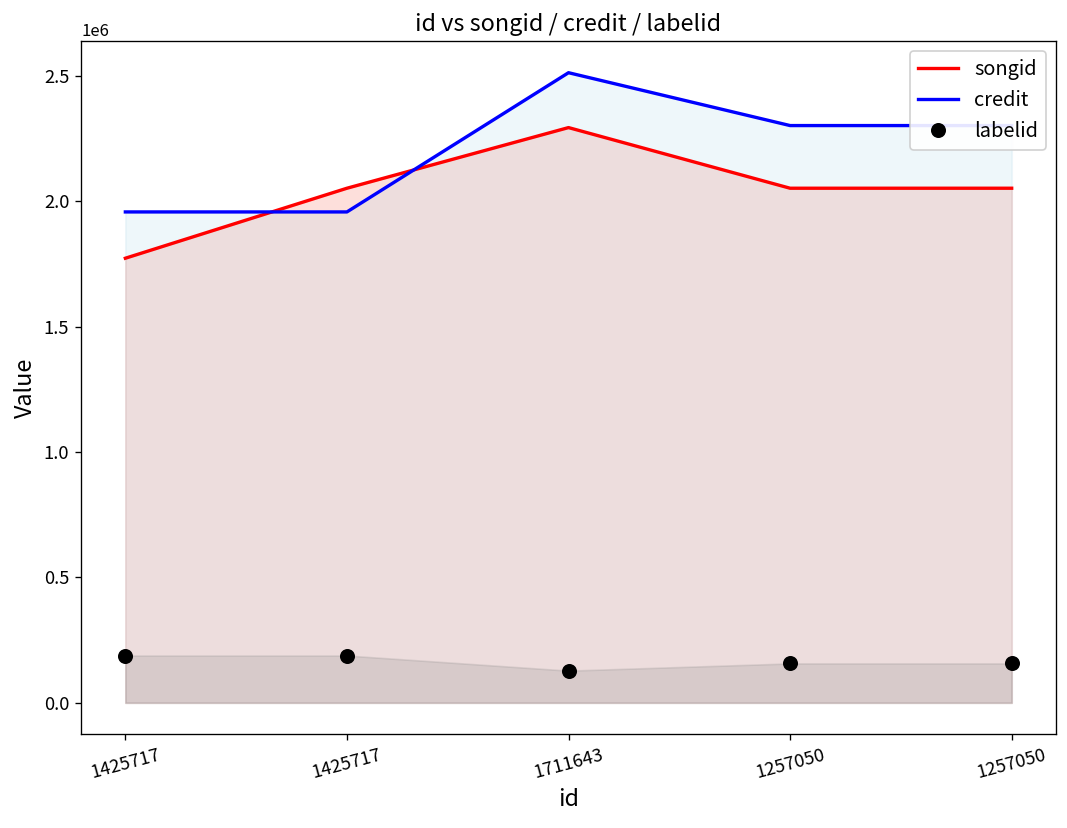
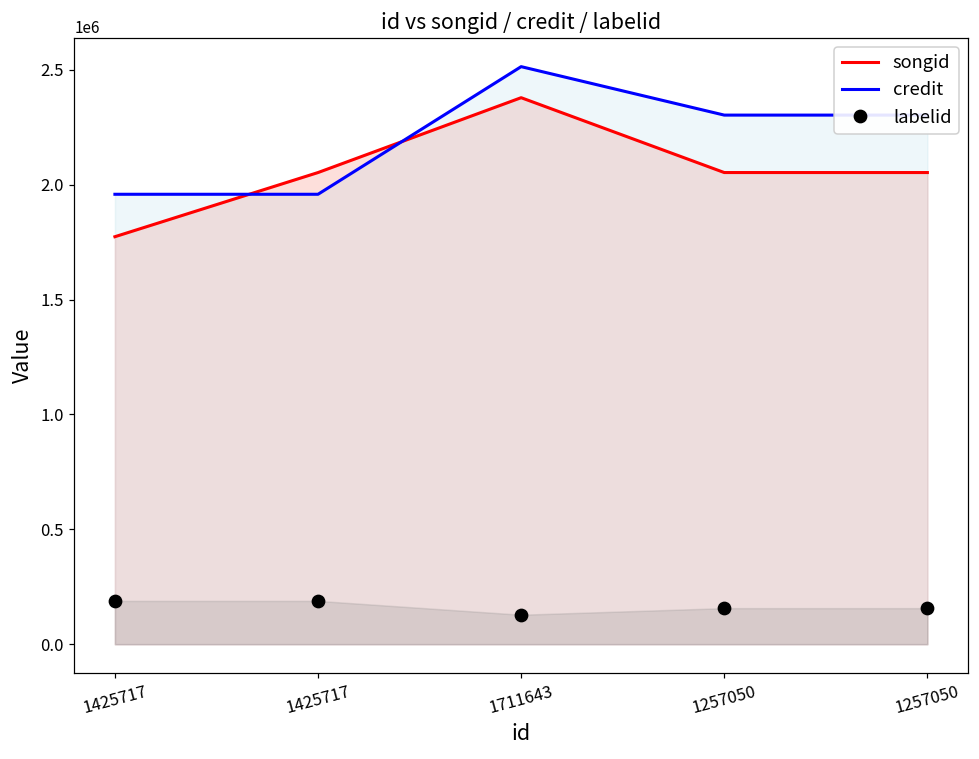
  {
    "songid": {
-     "1711643": 2290000
+     "1711643": 2380000
    },
    "credit": {
      "1711643": 2510000
    },
    "labelid": {
      "1711643": 130000
    }
  }
